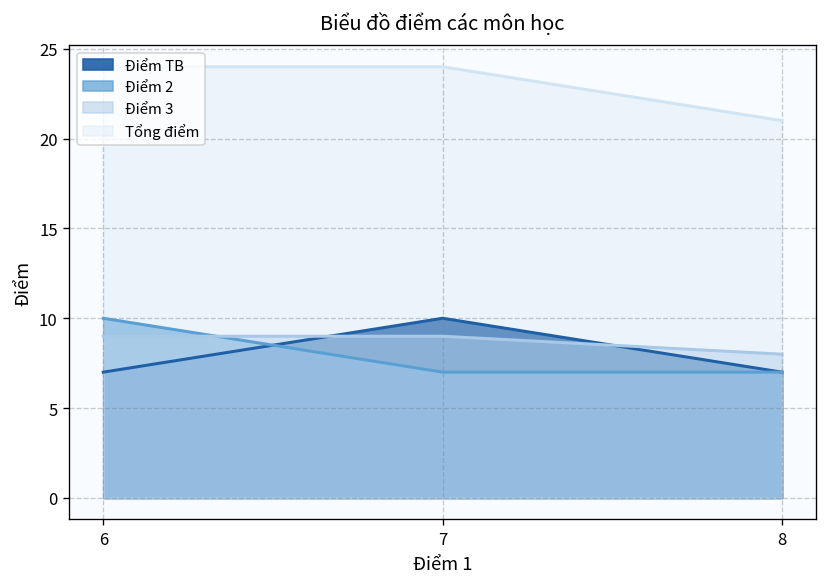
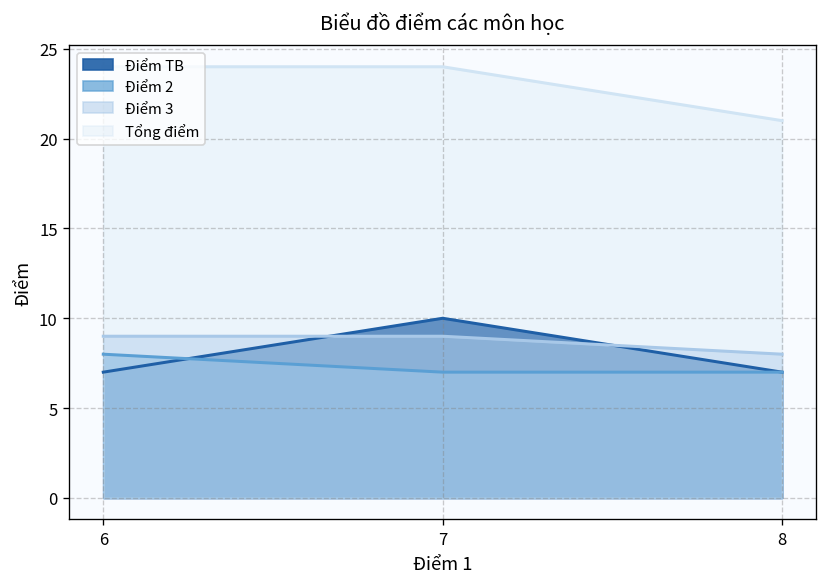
  {
    "Điểm TB": {
      "6": 7,
      "7": 10
    },
    "Điểm 2": {
-     "6": 10,
+     "6": 8,
      "7": 7
    }
  }
